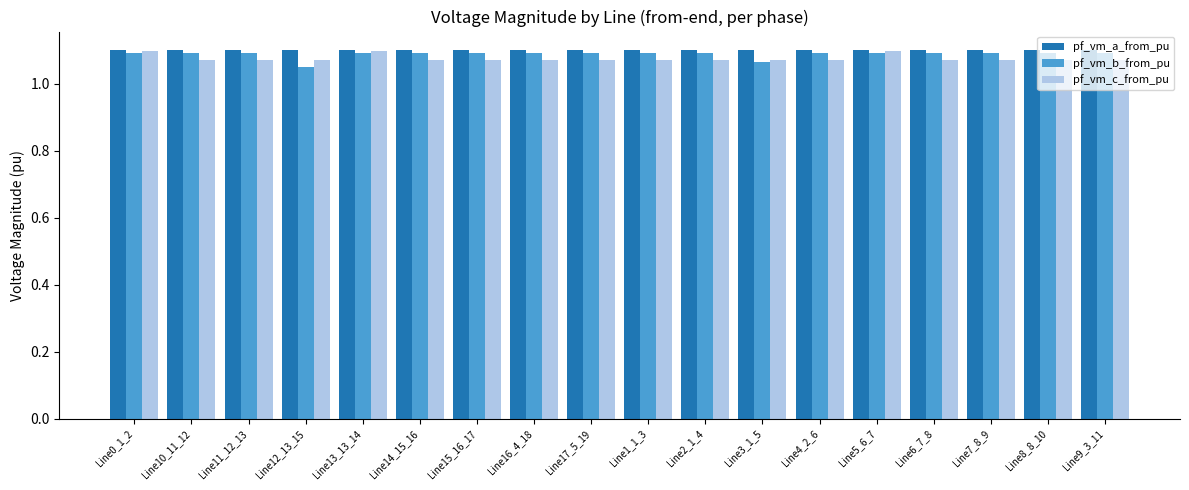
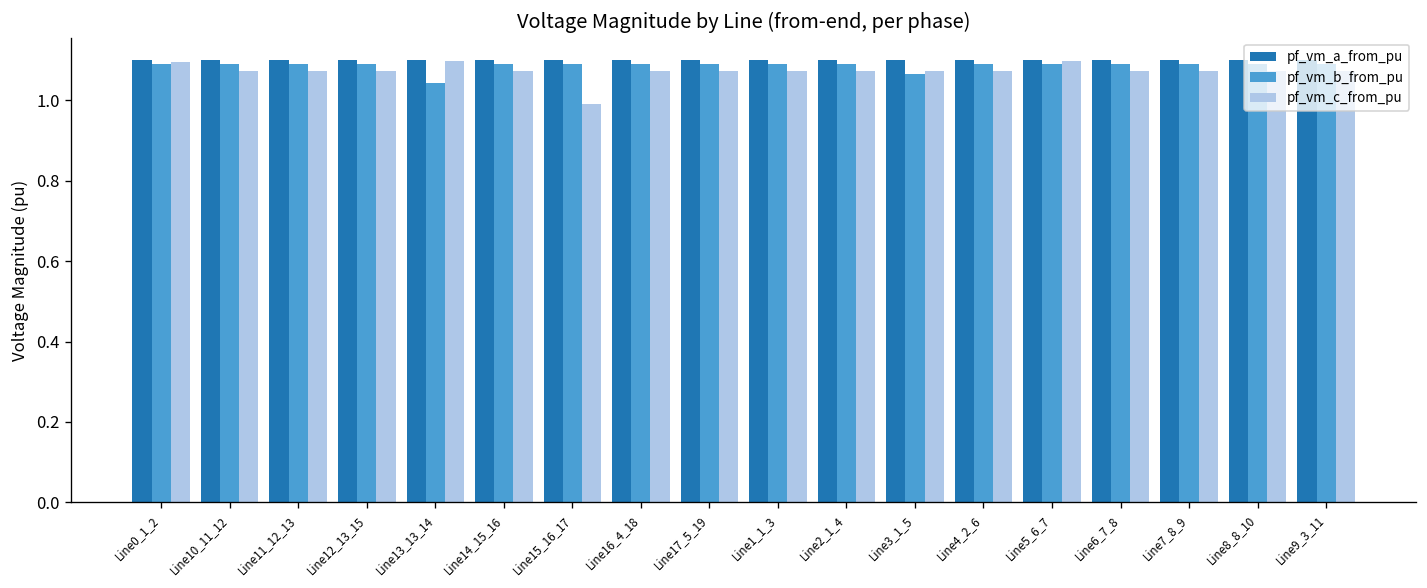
  {
    "pf_vm_a_from_pu": {
      "Line0_1_2": 1.10,
      "Line10_11_12": 1.10,
      "Line11_12_13": 1.10,
      "Line12_13_15": 1.10,
      "Line13_13_14": 1.10,
      "Line14_15_16": 1.10,
      "Line15_16_17": 1.10,
      "Line16_4_18": 1.10,
      "Line17_5_19": 1.10,
      "Line1_1_3": 1.10,
      "Line2_1_4": 1.10,
      "Line3_1_5": 1.10,
      "Line4_2_6": 1.10,
      "Line5_6_7": 1.10,
      "Line6_7_8": 1.10,
      "Line7_8_9": 1.10,
      "Line8_8_10": 1.10
    },
    "pf_vm_b_from_pu": {
      "Line0_1_2": 1.09,
      "Line10_11_12": 1.09,
      "Line11_12_13": 1.09,
-     "Line12_13_15": 1.05,
-     "Line13_13_14": 1.09,
+     "Line12_13_15": 1.09,
+     "Line13_13_14": 1.04,
      "Line14_15_16": 1.09,
      "Line15_16_17": 1.09,
      "Line16_4_18": 1.09,
      "Line17_5_19": 1.09,
      "Line1_1_3": 1.09,
      "Line2_1_4": 1.09,
      "Line3_1_5": 1.06,
      "Line4_2_6": 1.09,
      "Line5_6_7": 1.09,
      "Line6_7_8": 1.09,
      "Line7_8_9": 1.09
    },
    "pf_vm_c_from_pu": {
      "Line0_1_2": 1.10,
      "Line10_11_12": 1.07,
      "Line11_12_13": 1.07,
      "Line12_13_15": 1.07,
      "Line13_13_14": 1.10,
      "Line14_15_16": 1.07,
-     "Line15_16_17": 1.07,
+     "Line15_16_17": 0.99,
      "Line16_4_18": 1.07,
      "Line17_5_19": 1.07,
      "Line1_1_3": 1.07,
      "Line2_1_4": 1.07,
      "Line3_1_5": 1.07,
      "Line4_2_6": 1.07,
      "Line5_6_7": 1.10,
      "Line6_7_8": 1.07,
      "Line7_8_9": 1.07
    }
  }
